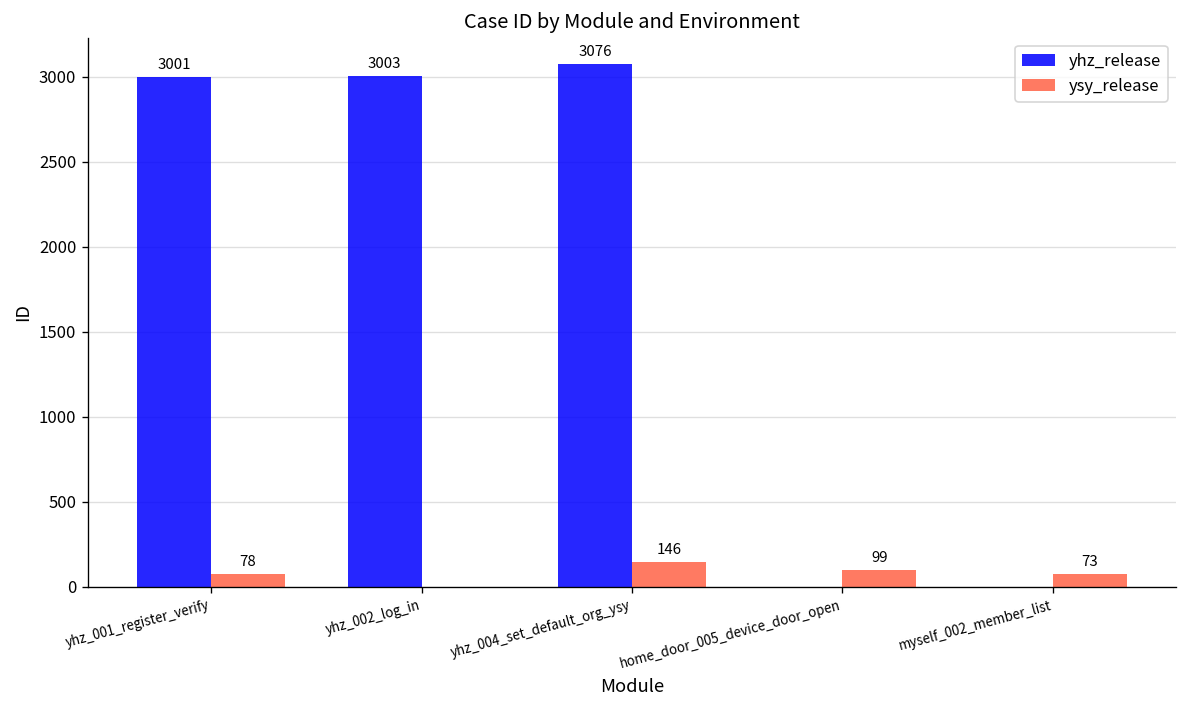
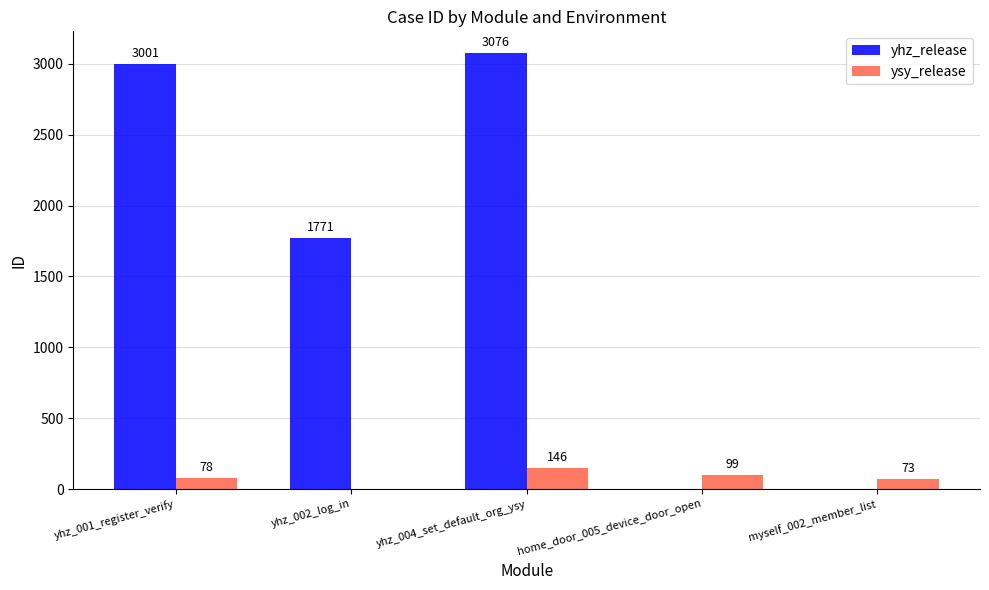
  {
    "yhz_release": {
      "yhz_001_register_verify": 3001,
-     "yhz_002_log_in": 3003,
+     "yhz_002_log_in": 1771,
      "yhz_004_set_default_org_ysy": 3076
    },
    "ysy_release": {
      "yhz_001_register_verify": 78,
      "yhz_004_set_default_org_ysy": 146,
      "home_door_005_device_door_open": 99,
      "myself_002_member_list": 73
    }
  }
